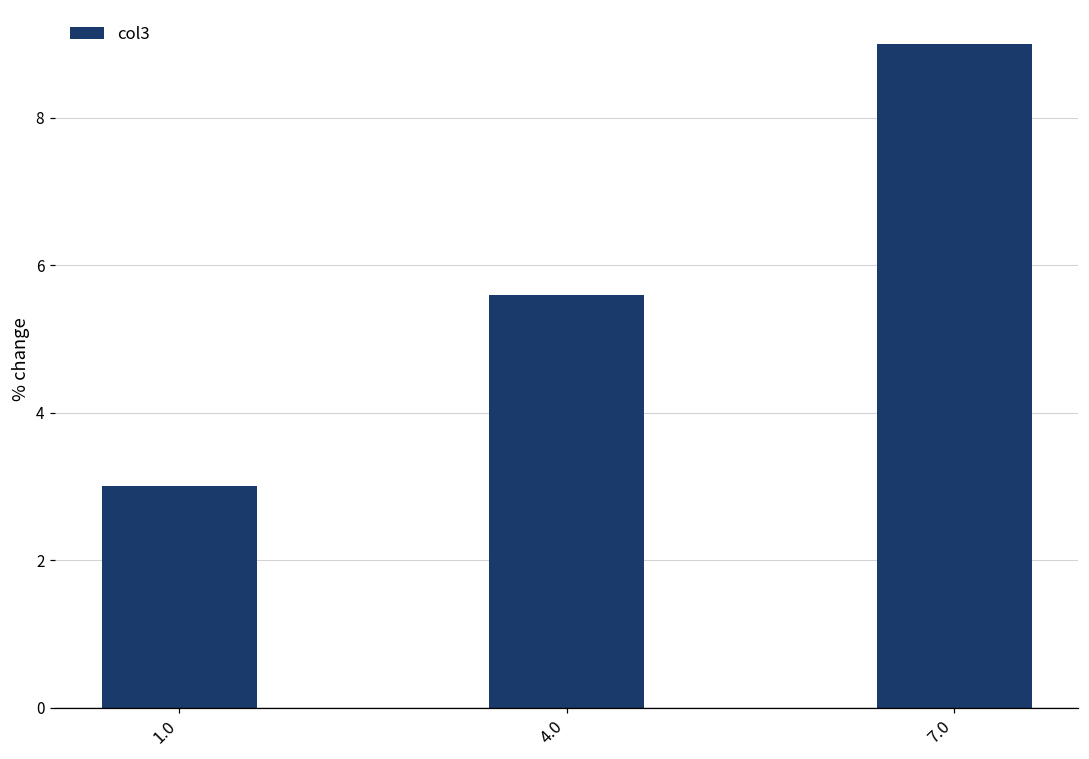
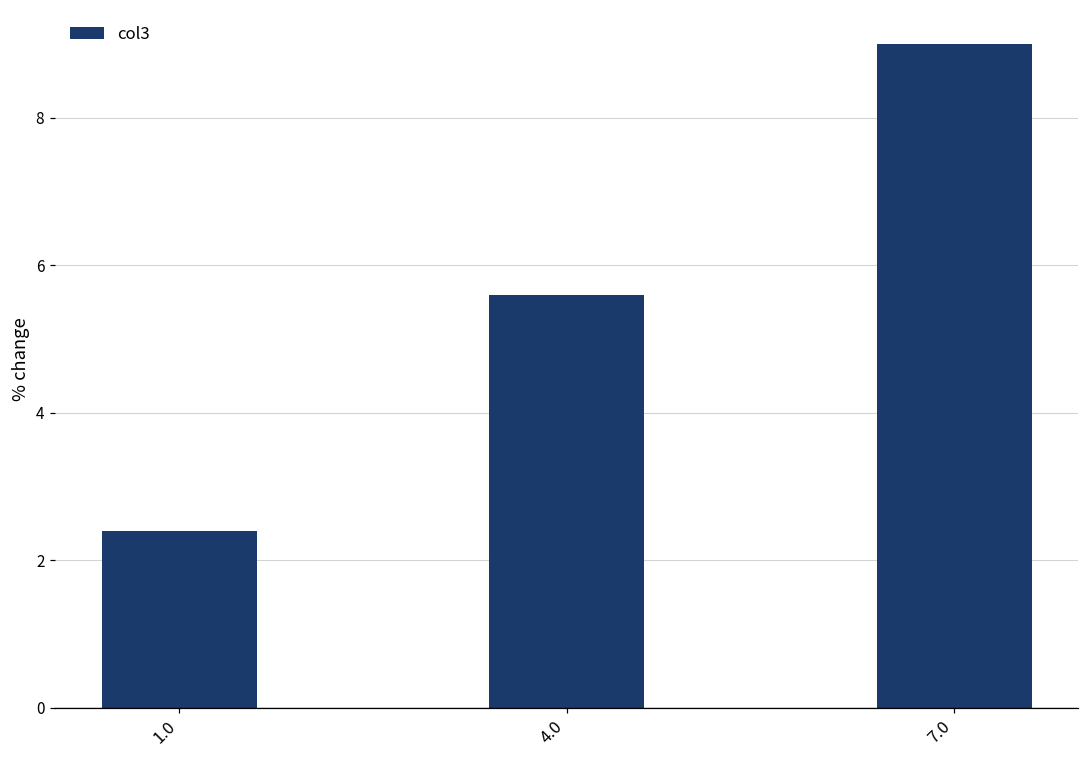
  {
-   "1.0": 3.0,
+   "1.0": 2.4,
    "4.0": 5.6,
    "7.0": 9.0
  }
